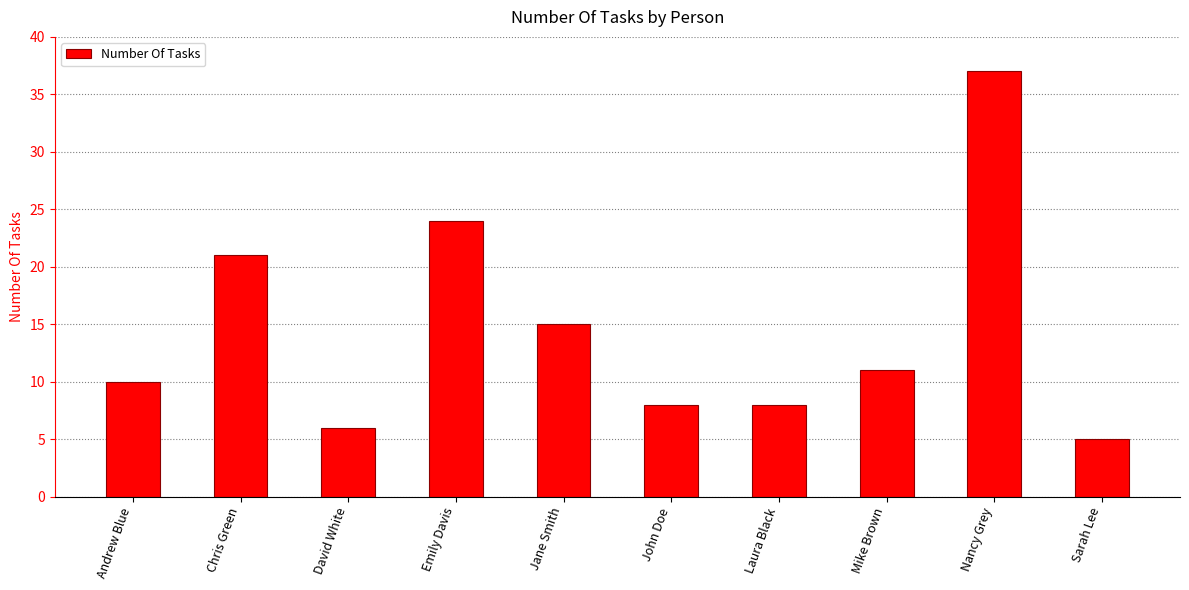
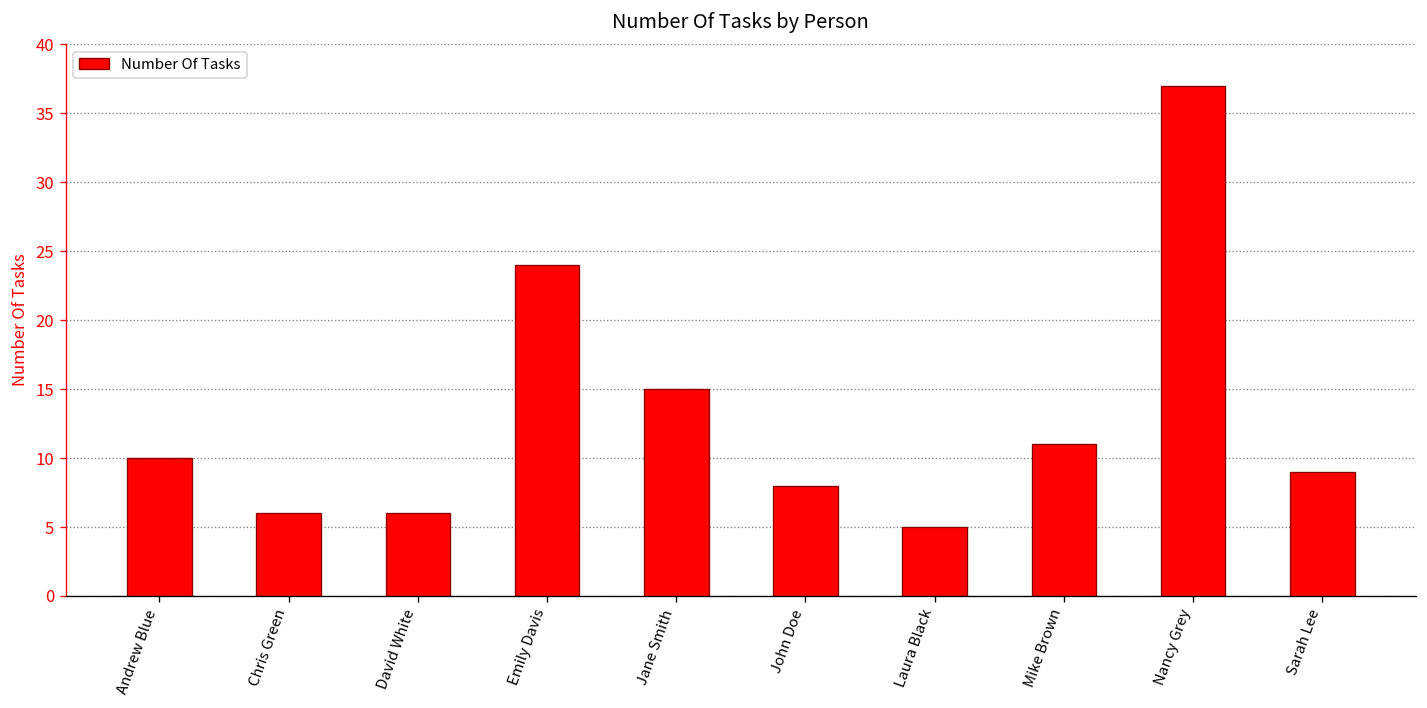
  {
    "Andrew Blue": 10,
-   "Chris Green": 21,
+   "Chris Green": 6,
    "David White": 6,
    "Emily Davis": 24,
    "Jane Smith": 15,
    "John Doe": 8,
-   "Laura Black": 8,
+   "Laura Black": 5,
    "Mike Brown": 11,
    "Nancy Grey": 37,
-   "Sarah Lee": 5
+   "Sarah Lee": 9
  }
